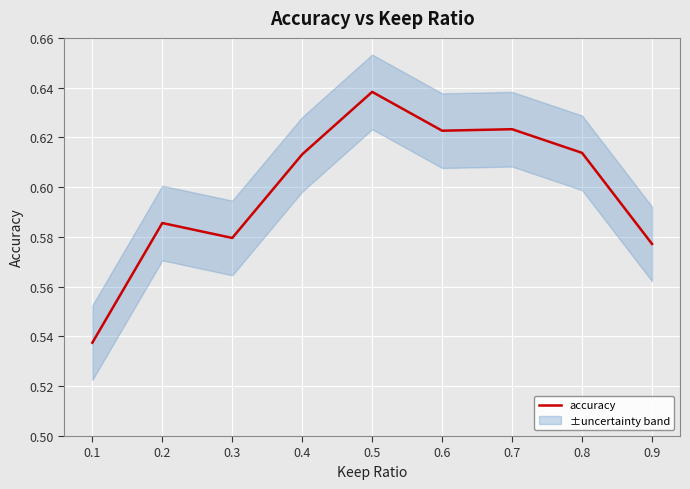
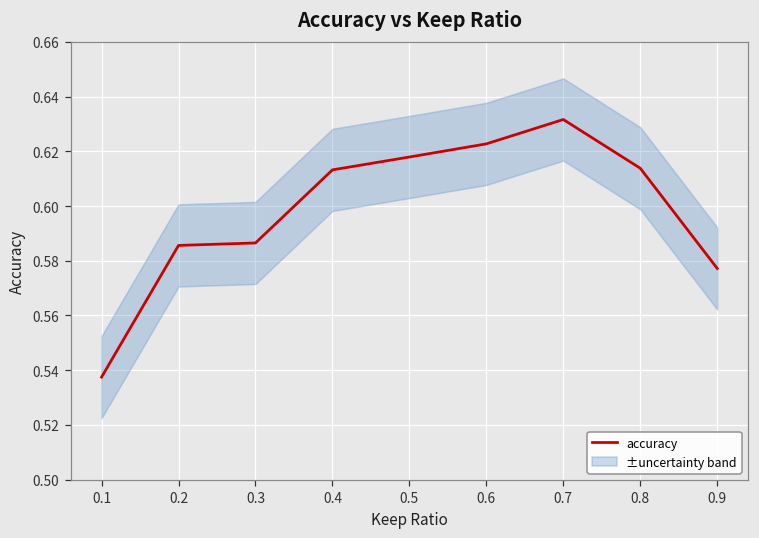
  {
    "accuracy": {
      "0.1": 0.538,
      "0.2": 0.586,
-     "0.3": 0.580,
+     "0.3": 0.587,
      "0.4": 0.613,
-     "0.5": 0.638,
+     "0.5": 0.618,
      "0.6": 0.623,
-     "0.7": 0.623,
+     "0.7": 0.632,
      "0.8": 0.614,
      "0.9": 0.577
    }
  }
